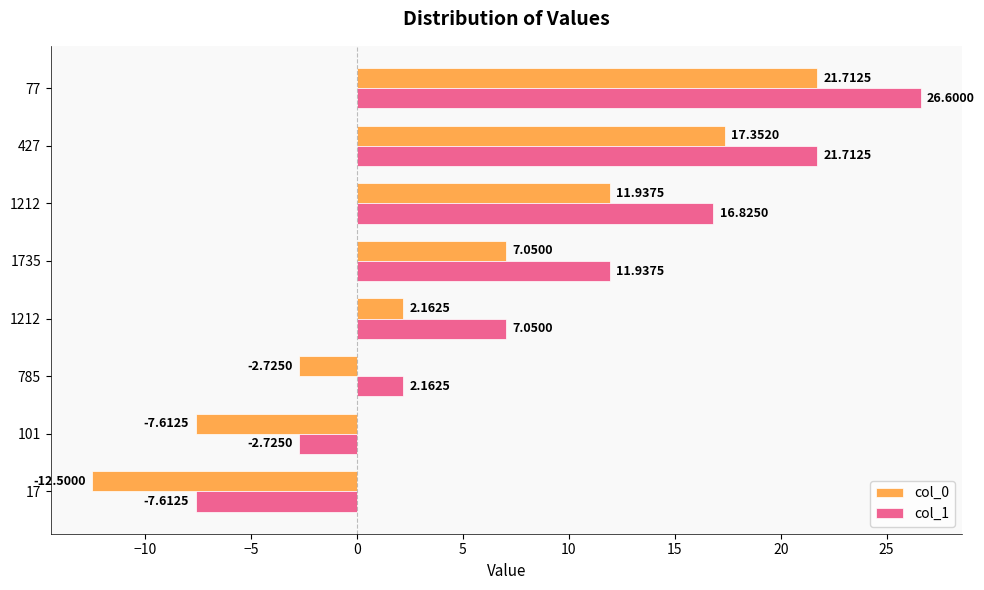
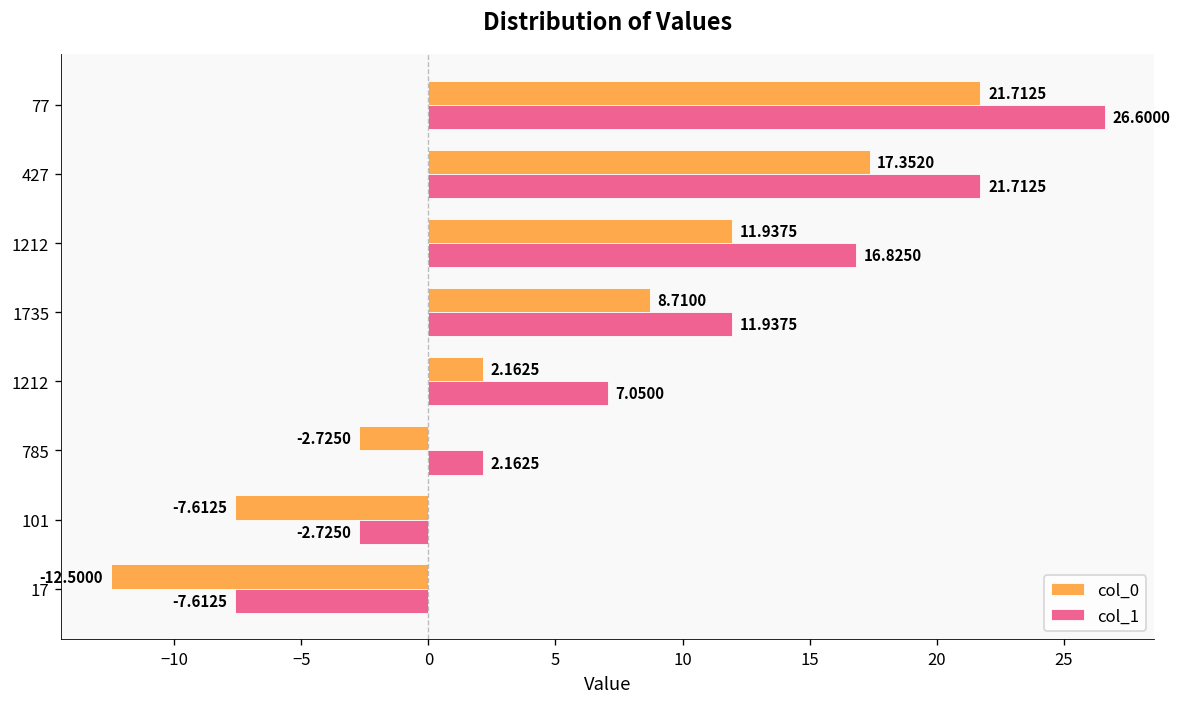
  {
    "col_0": {
      "77": 21.7125,
      "427": 17.3520,
-     "1735": 7.0500,
+     "1735": 8.7100,
      "785": -2.7250,
      "101": -7.6125,
      "17": -12.5000
    },
    "col_1": {
      "77": 26.6000,
      "427": 21.7125,
      "1735": 11.9375,
      "785": 2.1625,
      "101": -2.7250,
      "17": -7.6125
    }
  }
